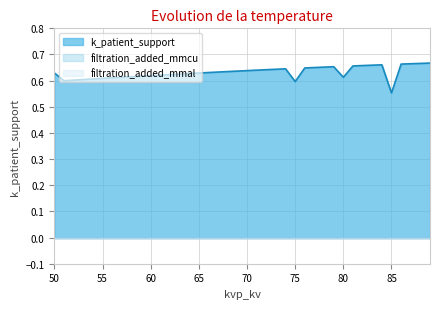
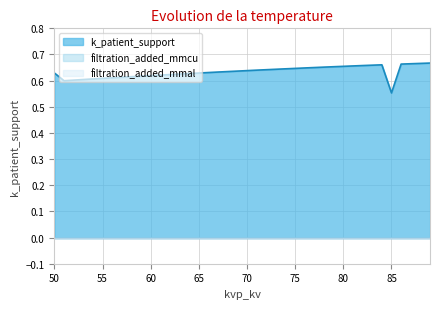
  {
    "k_patient_support": {
      "50": 0.63,
      "70": 0.64,
-     "75": 0.60,
-     "80": 0.61,
+     "75": 0.65,
+     "80": 0.65,
      "85": 0.55
    },
    "filtration_added_mmal": {
      "50": 0.00,
      "55": 0.00,
      "60": 0.00,
      "65": 0.00,
      "70": 0.00,
      "75": 0.00,
      "80": 0.00,
      "85": 0.00
    }
  }
